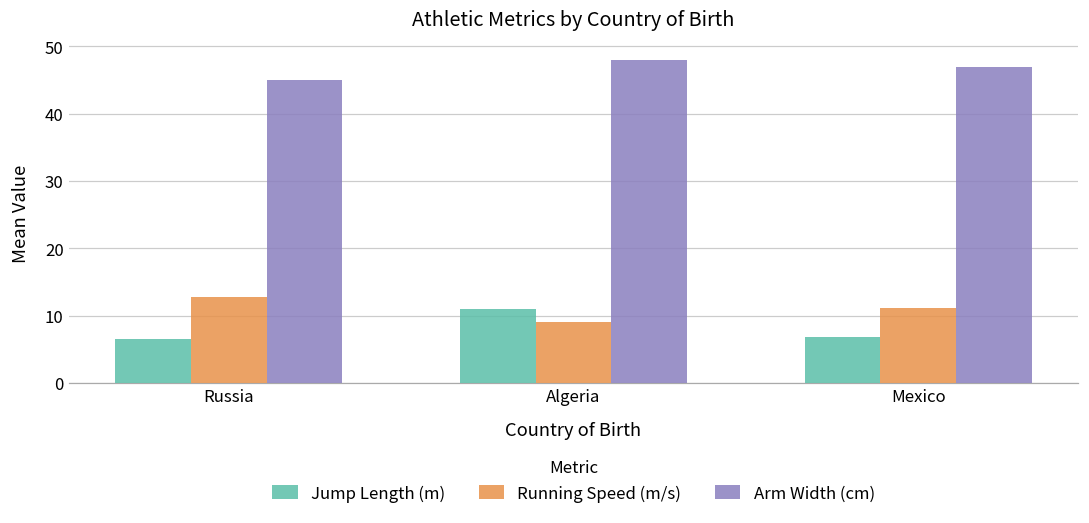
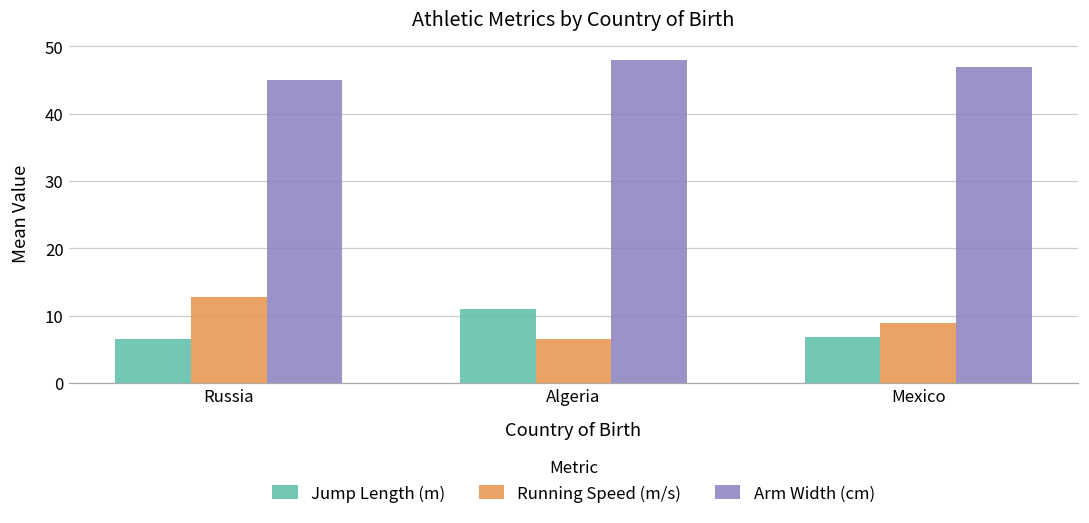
  {
    "Jump Length (m)": {
      "Russia": 7,
      "Algeria": 11,
      "Mexico": 7
    },
    "Running Speed (m/s)": {
      "Russia": 13,
-     "Algeria": 9,
-     "Mexico": 11
+     "Algeria": 7,
+     "Mexico": 9
    },
    "Arm Width (cm)": {
      "Russia": 45,
      "Algeria": 48,
      "Mexico": 47
    }
  }
